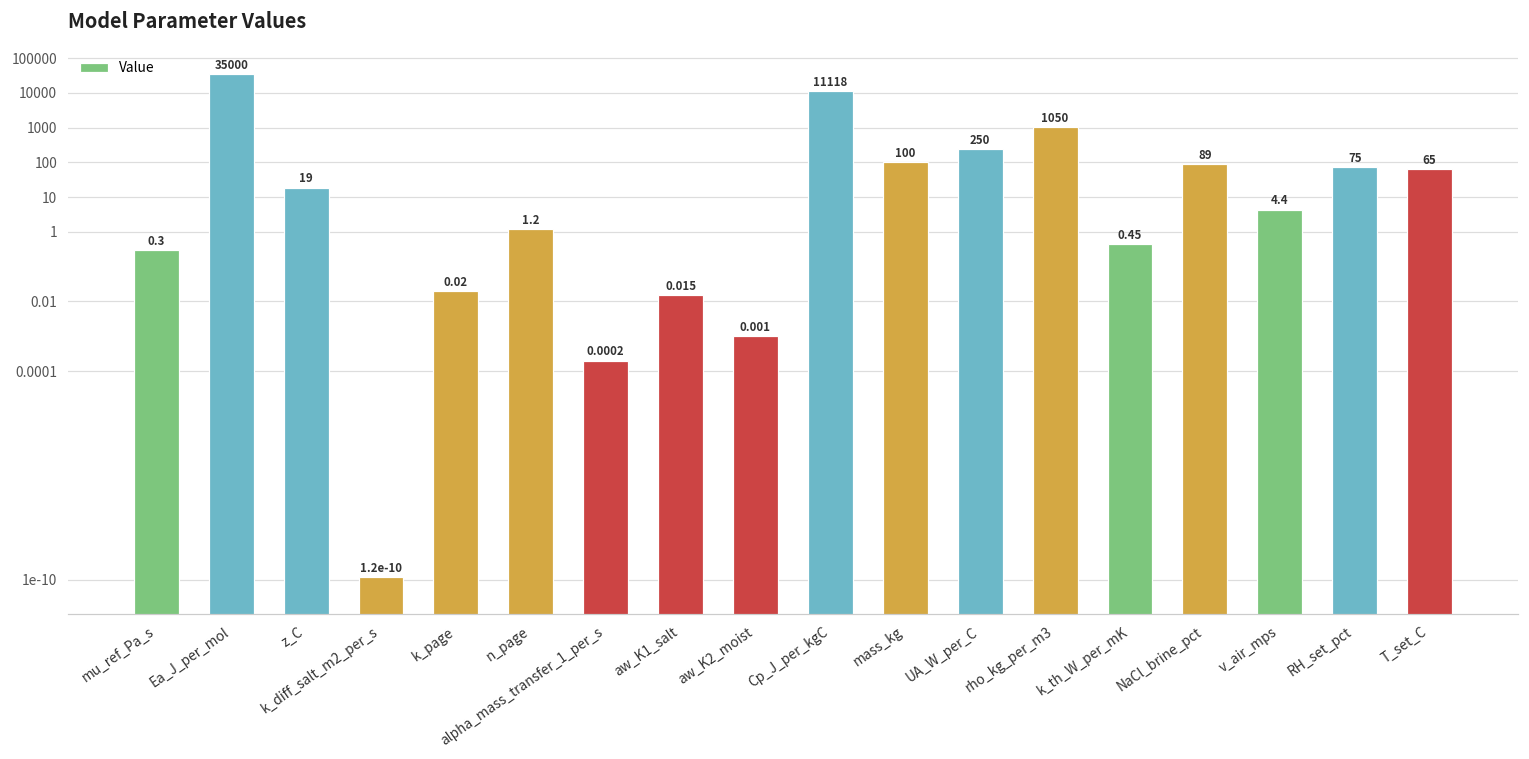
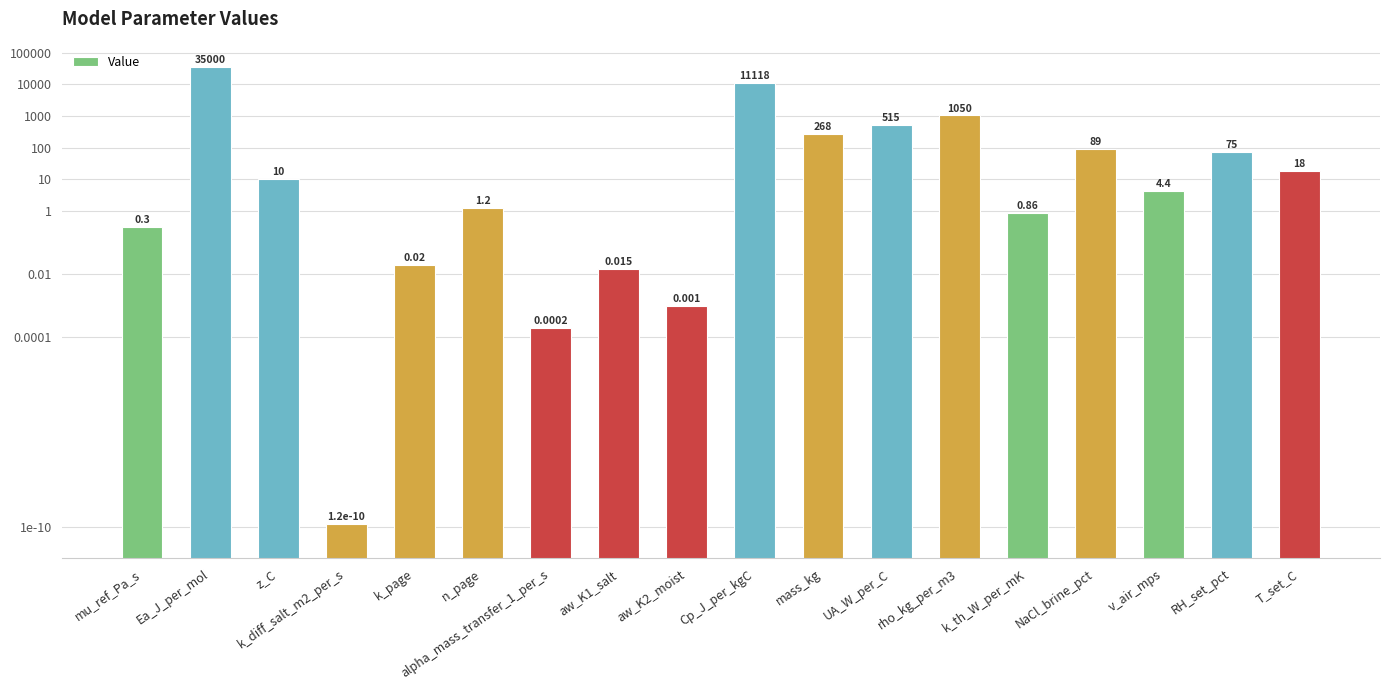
  {
    "mu_ref_Pa_s": "0.3",
    "Ea_J_per_mol": "35000",
-   "z_C": "19",
+   "z_C": "10",
    "k_diff_salt_m2_per_s": "1.2e-10",
    "k_page": "0.02",
    "n_page": "1.2",
    "alpha_mass_transfer_1_per_s": "0.0002",
    "aw_K1_salt": "0.015",
    "aw_K2_moist": "0.001",
    "Cp_J_per_kgC": "11118",
-   "mass_kg": "100",
-   "UA_W_per_C": "250",
+   "mass_kg": "268",
+   "UA_W_per_C": "515",
    "rho_kg_per_m3": "1050",
-   "k_th_W_per_mK": "0.45",
+   "k_th_W_per_mK": "0.86",
    "NaCl_brine_pct": "89",
    "v_air_mps": "4.4",
    "RH_set_pct": "75",
-   "T_set_C": "65"
+   "T_set_C": "18"
  }
